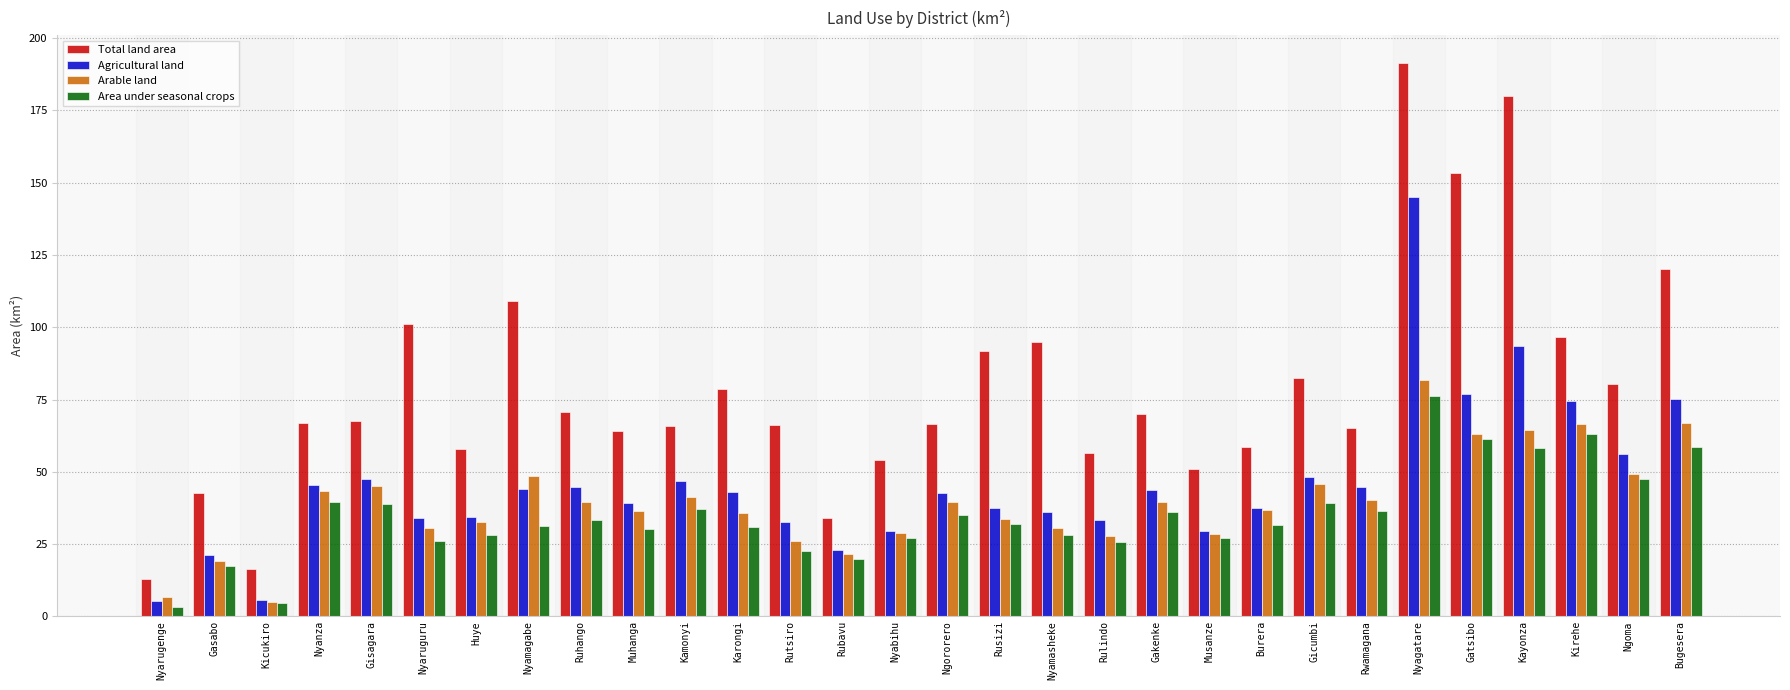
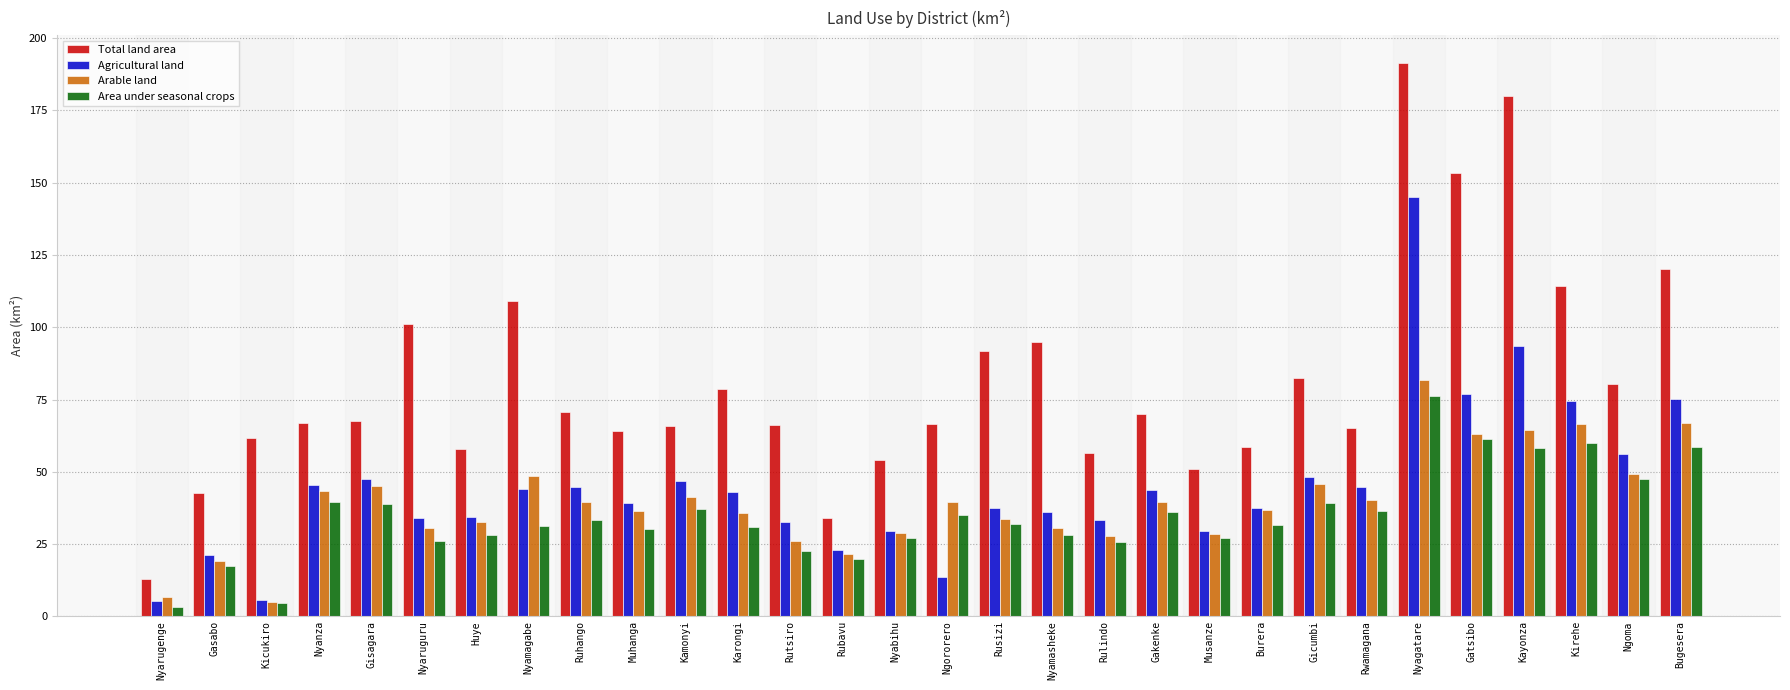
  {
    "Total land area": {
      "Nyarugenge": 13,
      "Gasabo": 43,
-     "Kicukiro": 17,
+     "Kicukiro": 62,
      "Nyanza": 67,
      "Gisagara": 67,
      "Nyaruguru": 101,
      "Huye": 58,
      "Nyamagabe": 109,
      "Ruhango": 71,
      "Muhanga": 64,
      "Kamonyi": 66,
      "Karongi": 79,
      "Rutsiro": 66,
      "Rubavu": 34,
      "Nyabihu": 54,
      "Ngororero": 67,
      "Rusizi": 92,
      "Nyamasheke": 95,
      "Rulindo": 57,
      "Gakenke": 70,
      "Musanze": 51,
      "Burera": 58,
      "Gicumbi": 82,
      "Rwamagana": 65,
      "Nyagatare": 191,
      "Gatsibo": 153,
      "Kayonza": 180,
-     "Kirehe": 97,
+     "Kirehe": 114,
      "Ngoma": 80,
      "Bugesera": 120
    },
    "Agricultural land": {
      "Nyarugenge": 5,
      "Gasabo": 21,
      "Kicukiro": 6,
      "Nyanza": 46,
      "Gisagara": 47,
      "Nyaruguru": 34,
      "Huye": 34,
      "Nyamagabe": 44,
      "Ruhango": 45,
      "Muhanga": 39,
      "Kamonyi": 47,
      "Karongi": 43,
      "Rutsiro": 33,
      "Rubavu": 23,
      "Nyabihu": 30,
-     "Ngororero": 43,
+     "Ngororero": 14,
      "Rusizi": 38,
      "Nyamasheke": 36,
      "Rulindo": 33,
      "Gakenke": 44,
      "Musanze": 30,
      "Burera": 37,
      "Gicumbi": 48,
      "Rwamagana": 45,
      "Nyagatare": 145,
      "Gatsibo": 77,
      "Kayonza": 94,
      "Kirehe": 75,
      "Ngoma": 56,
      "Bugesera": 75
    },
    "Arable land": {
      "Nyarugenge": 7,
      "Gasabo": 19,
      "Kicukiro": 5,
      "Nyanza": 43,
      "Gisagara": 45,
      "Nyaruguru": 31,
      "Huye": 33,
      "Nyamagabe": 48,
      "Ruhango": 40,
      "Muhanga": 36,
      "Kamonyi": 41,
      "Karongi": 36,
      "Rutsiro": 26,
      "Rubavu": 21,
      "Nyabihu": 29,
      "Ngororero": 40,
      "Rusizi": 34,
      "Nyamasheke": 31,
      "Rulindo": 28,
      "Gakenke": 40,
      "Musanze": 29,
      "Burera": 37,
      "Gicumbi": 46,
      "Rwamagana": 40,
      "Nyagatare": 82,
      "Gatsibo": 63,
      "Kayonza": 64,
      "Kirehe": 66,
      "Ngoma": 49,
      "Bugesera": 67
    },
    "Area under seasonal crops": {
      "Nyarugenge": 3,
      "Gasabo": 17,
      "Kicukiro": 5,
      "Nyanza": 40,
      "Gisagara": 39,
      "Nyaruguru": 26,
      "Huye": 28,
      "Nyamagabe": 31,
      "Ruhango": 33,
      "Muhanga": 30,
      "Kamonyi": 37,
      "Karongi": 31,
      "Rutsiro": 23,
      "Rubavu": 20,
      "Nyabihu": 27,
      "Ngororero": 35,
      "Rusizi": 32,
      "Nyamasheke": 28,
      "Rulindo": 26,
      "Gakenke": 36,
      "Musanze": 27,
      "Burera": 32,
      "Gicumbi": 39,
      "Rwamagana": 37,
      "Nyagatare": 76,
      "Gatsibo": 61,
      "Kayonza": 58,
-     "Kirehe": 63,
+     "Kirehe": 60,
      "Ngoma": 47,
      "Bugesera": 58
    }
  }
